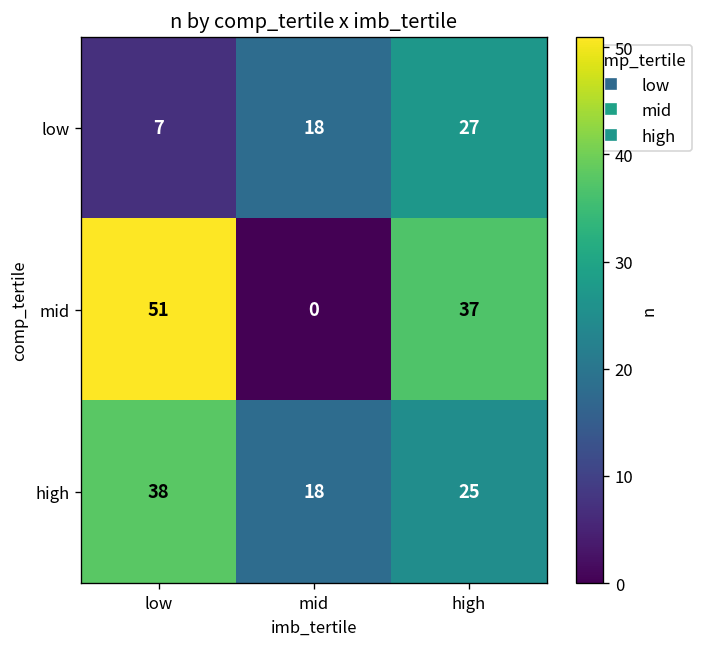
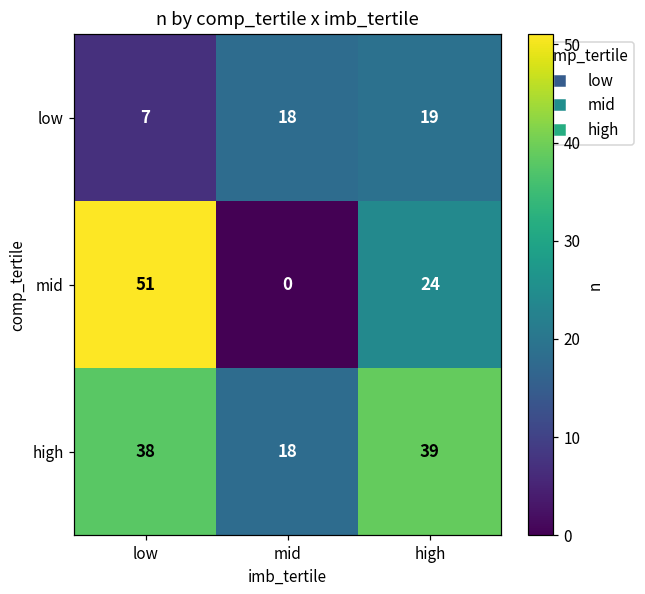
  {
    "low": {
      "low": 7,
      "mid": 18,
-     "high": 27
+     "high": 19
    },
    "mid": {
      "low": 51,
      "mid": 0,
-     "high": 37
+     "high": 24
    },
    "high": {
      "low": 38,
      "mid": 18,
-     "high": 25
+     "high": 39
    }
  }
